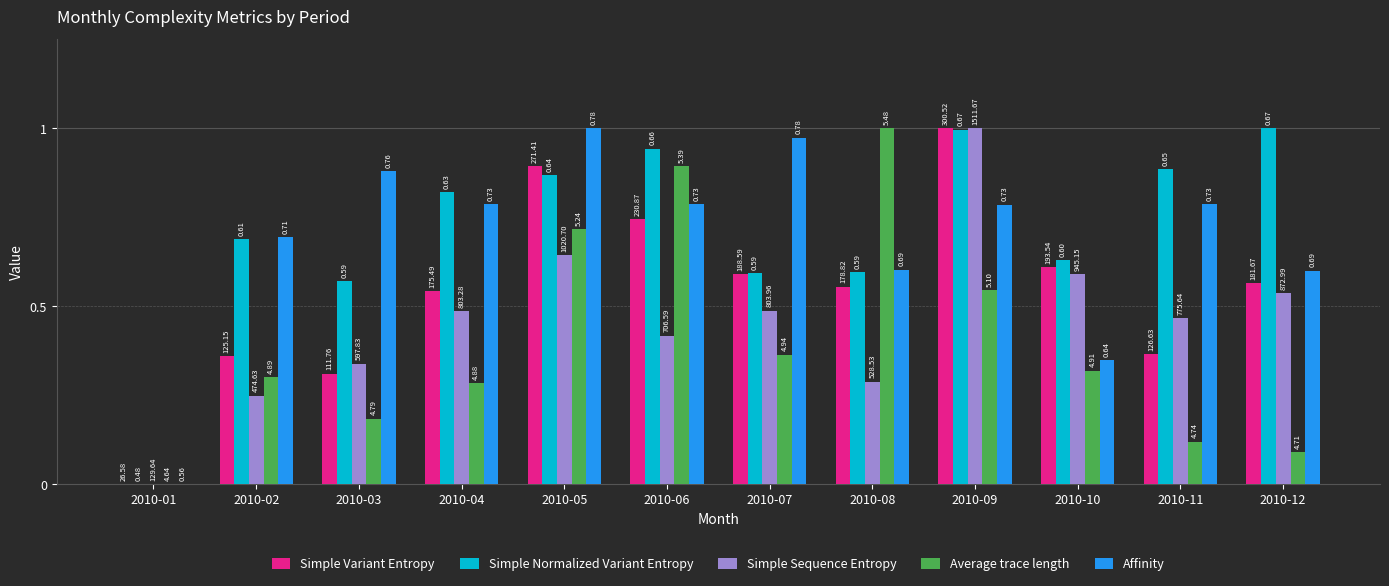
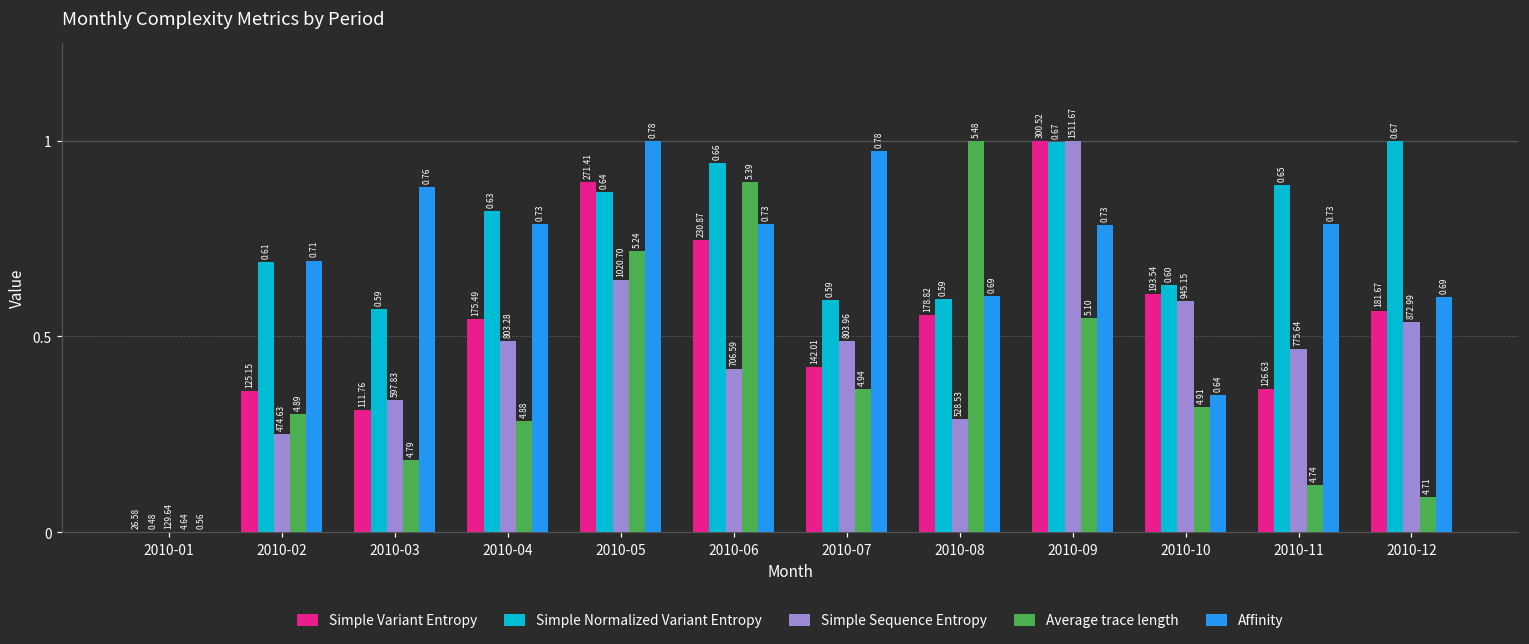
  {
    "Simple Variant Entropy": {
-     "2010-07": 188.59
+     "2010-07": 142.01
    }
  }
